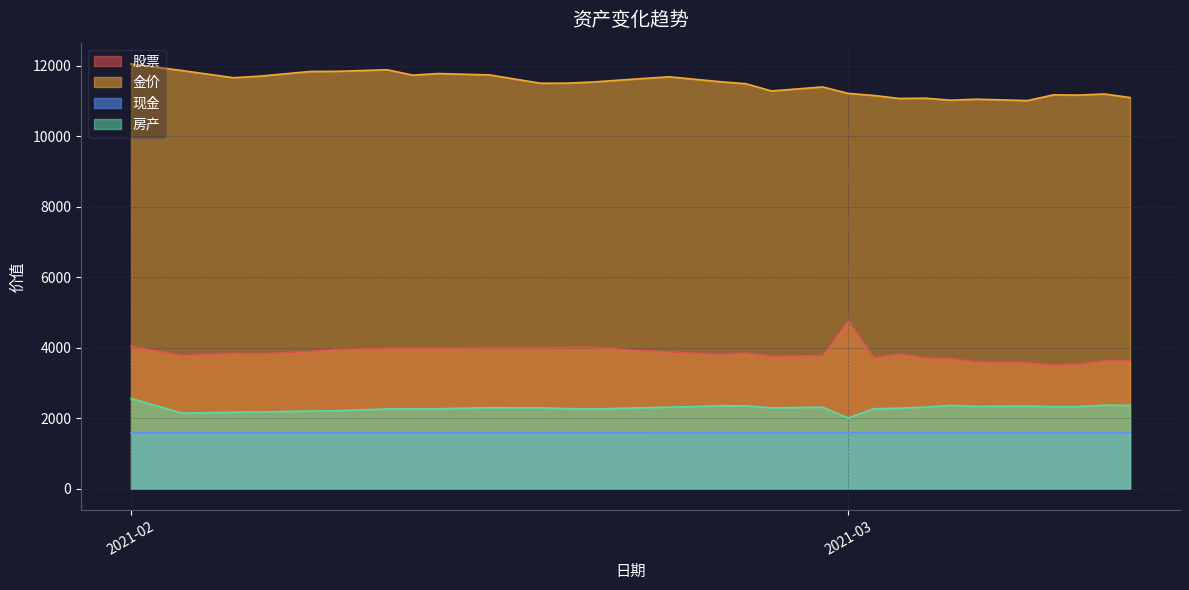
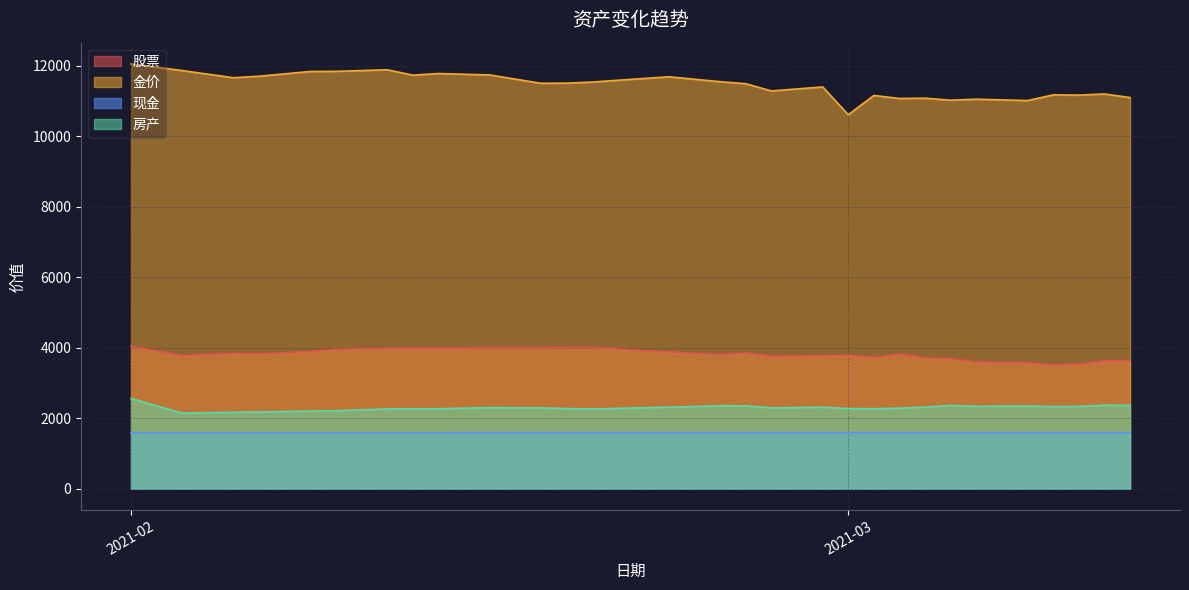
  {
    "股票": {
      "2021-02": 4000,
-     "2021-03": 4800
+     "2021-03": 3800
    },
    "金价": {
-     "2021-03": 11200
+     "2021-03": 10600
    },
    "现金": {
      "2021-02": 1600,
      "2021-03": 1600
    },
    "房产": {
      "2021-02": 2600,
-     "2021-03": 2000
+     "2021-03": 2300
    }
  }
